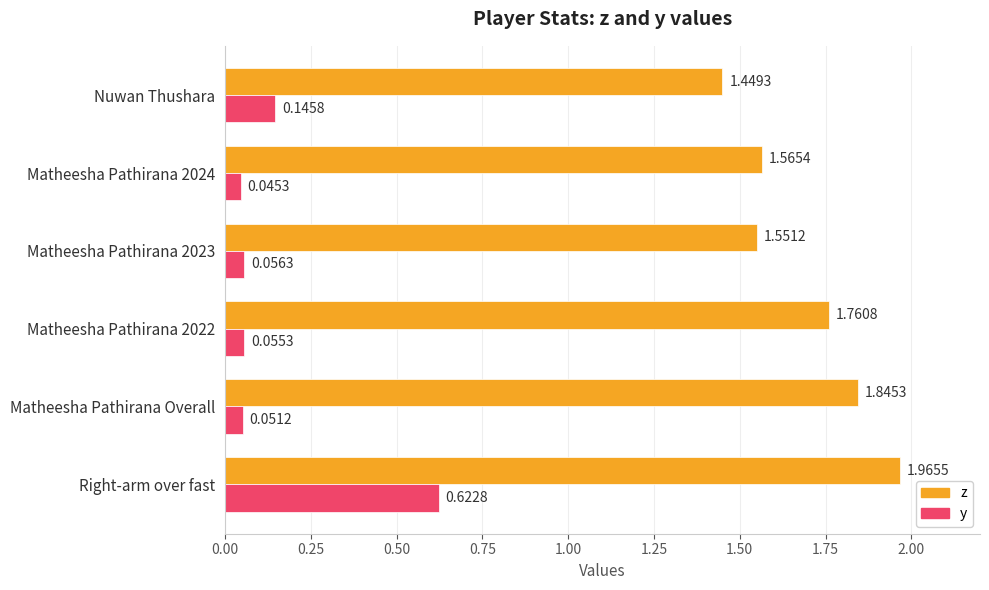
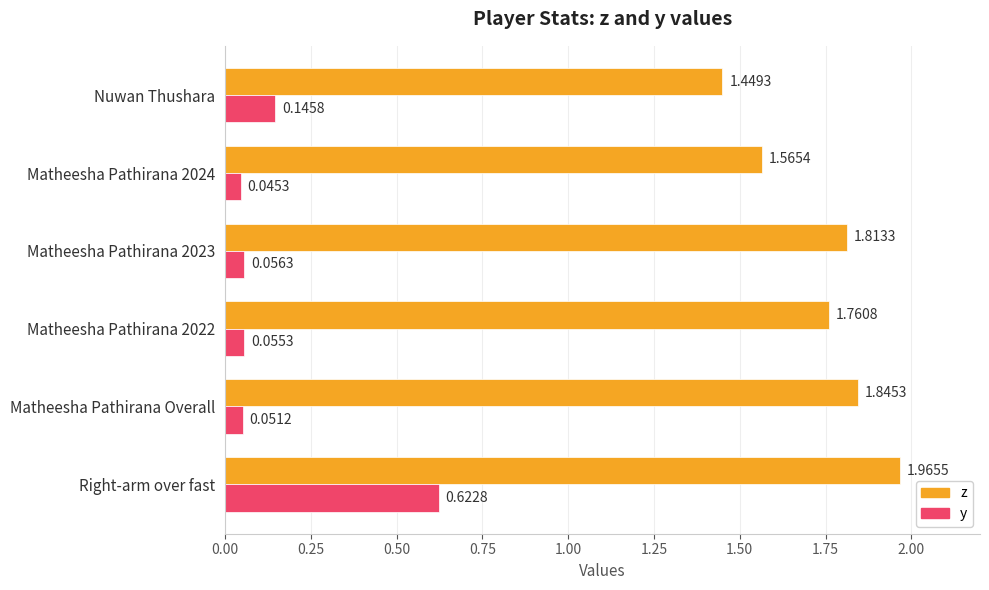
  {
    "z": {
      "Nuwan Thushara": 1.4493,
      "Matheesha Pathirana 2024": 1.5654,
-     "Matheesha Pathirana 2023": 1.5512,
+     "Matheesha Pathirana 2023": 1.8133,
      "Matheesha Pathirana 2022": 1.7608,
      "Matheesha Pathirana Overall": 1.8453,
      "Right-arm over fast": 1.9655
    },
    "y": {
      "Nuwan Thushara": 0.1458,
      "Matheesha Pathirana 2024": 0.0453,
      "Matheesha Pathirana 2023": 0.0563,
      "Matheesha Pathirana 2022": 0.0553,
      "Matheesha Pathirana Overall": 0.0512,
      "Right-arm over fast": 0.6228
    }
  }
